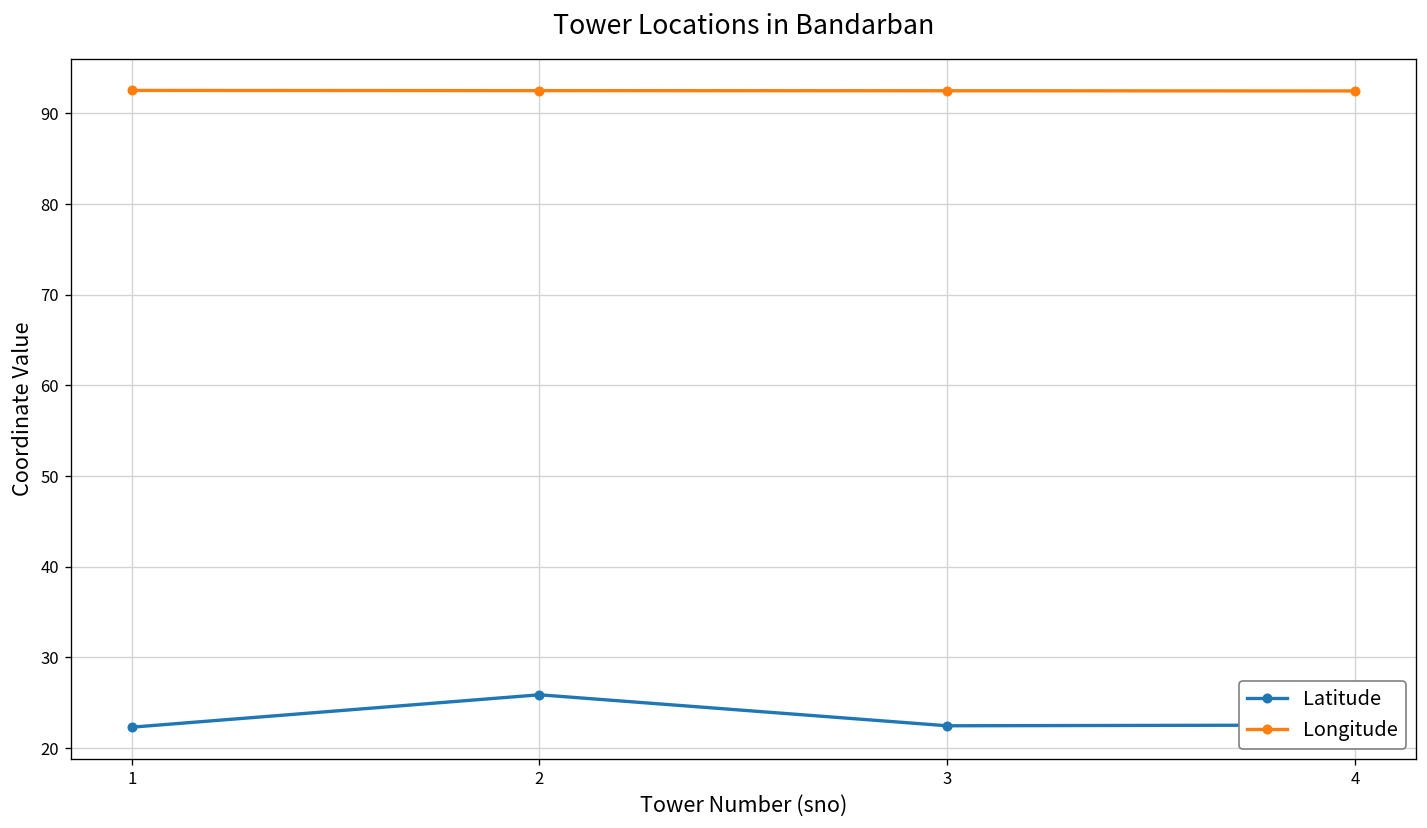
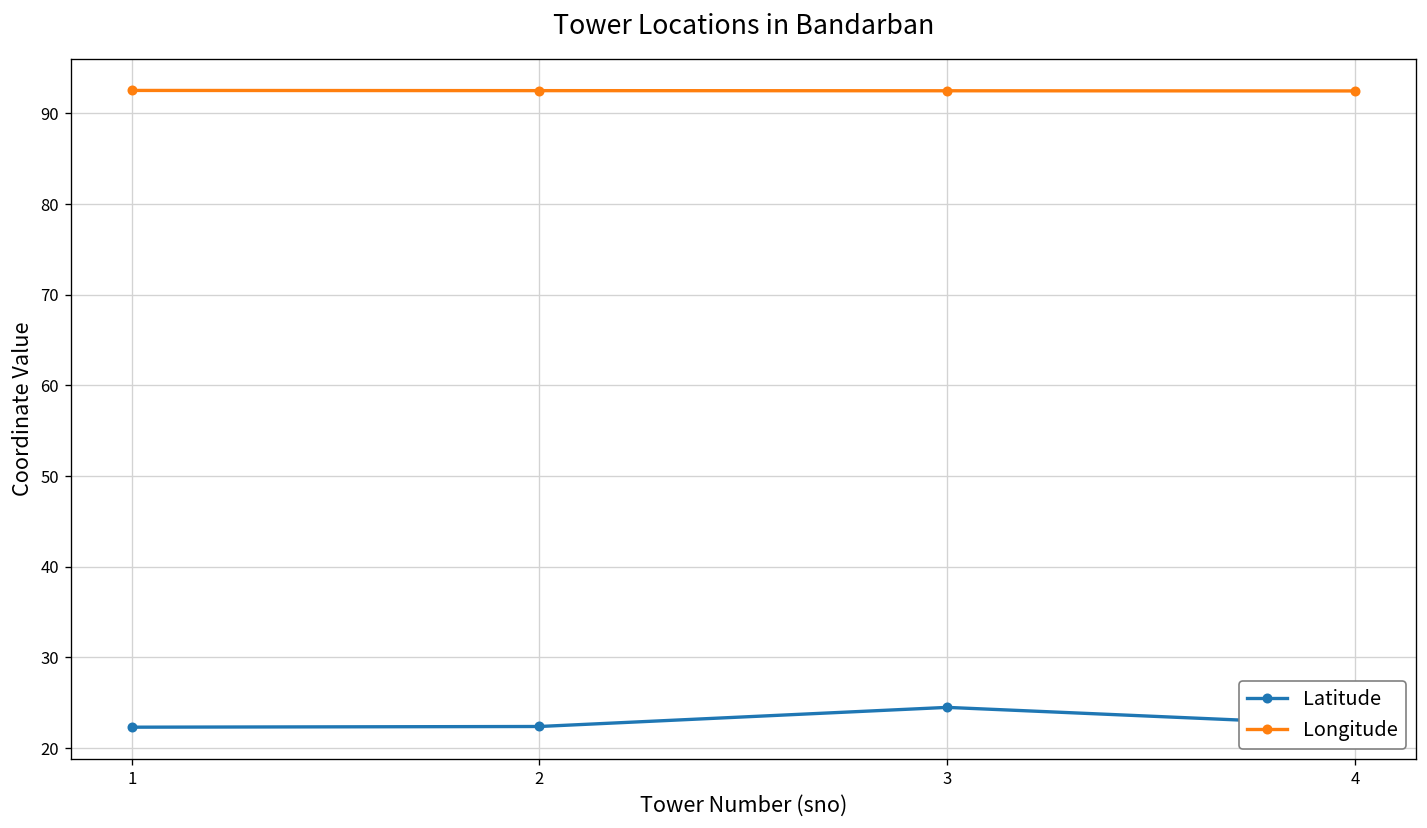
  {
    "Latitude": {
      "1": 22,
-     "2": 26,
-     "3": 22
+     "2": 22,
+     "3": 24
    },
    "Longitude": {
      "1": 93,
      "2": 93,
      "3": 93,
      "4": 92
    }
  }
